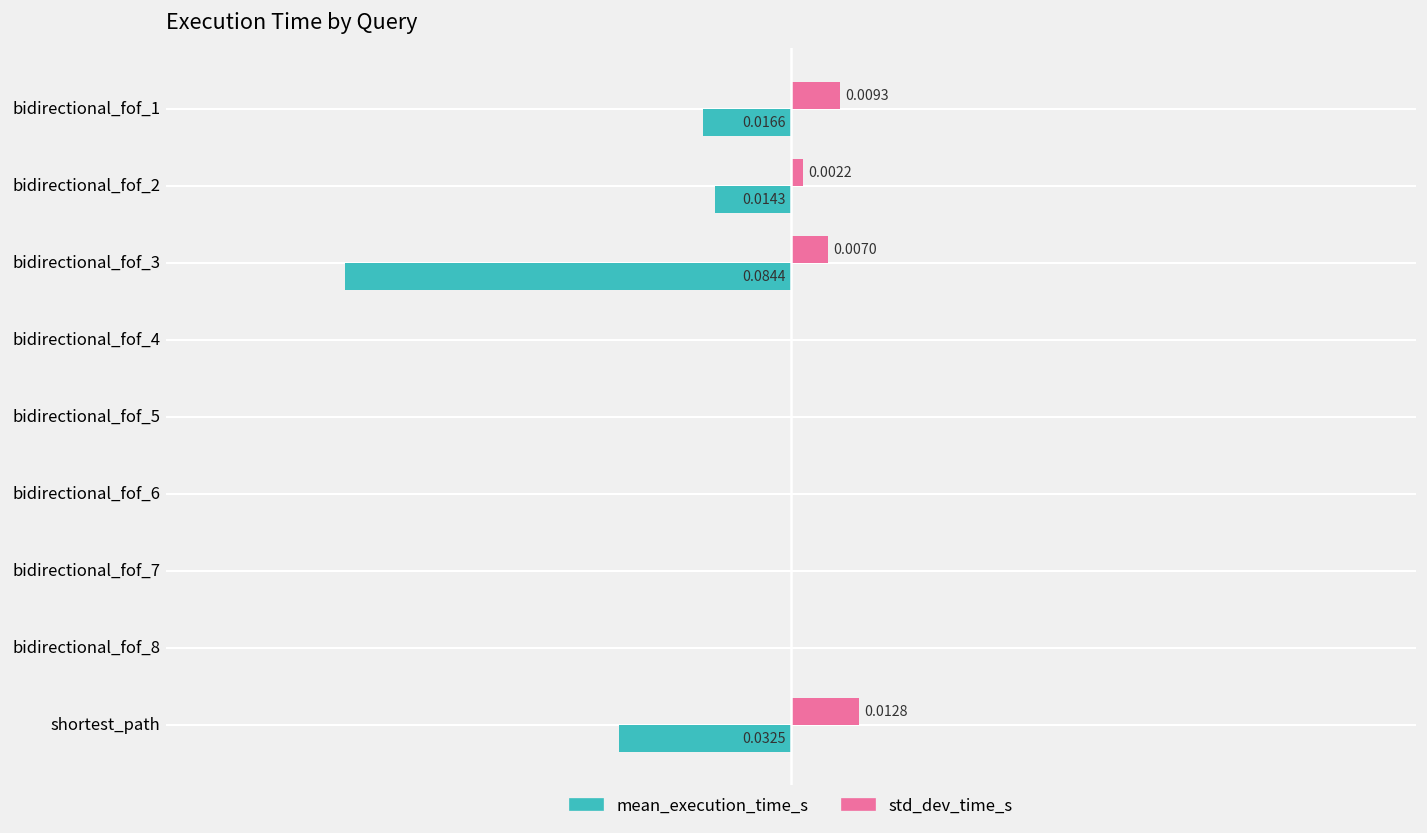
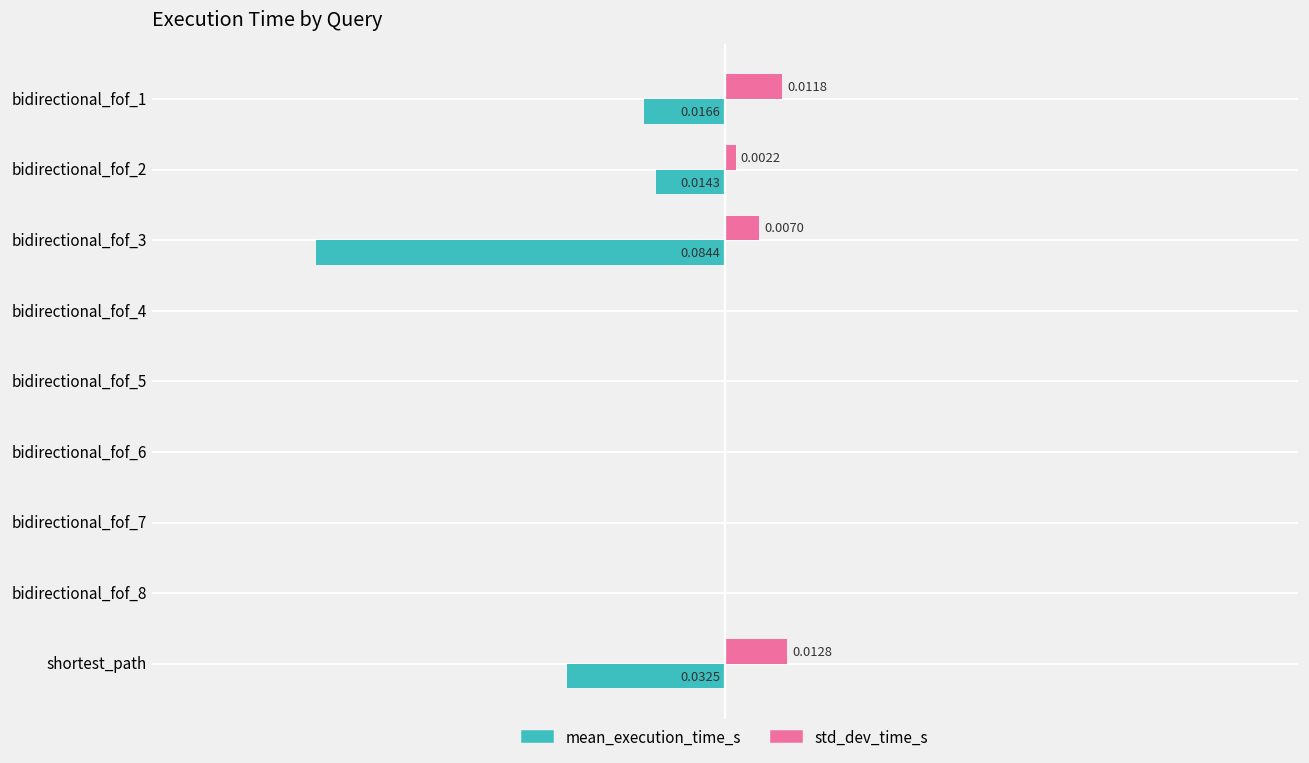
  {
    "std_dev_time_s": {
-     "bidirectional_fof_1": 0.0093,
+     "bidirectional_fof_1": 0.0118,
      "bidirectional_fof_2": 0.0022,
      "bidirectional_fof_3": 0.0070,
      "shortest_path": 0.0128
    }
  }
